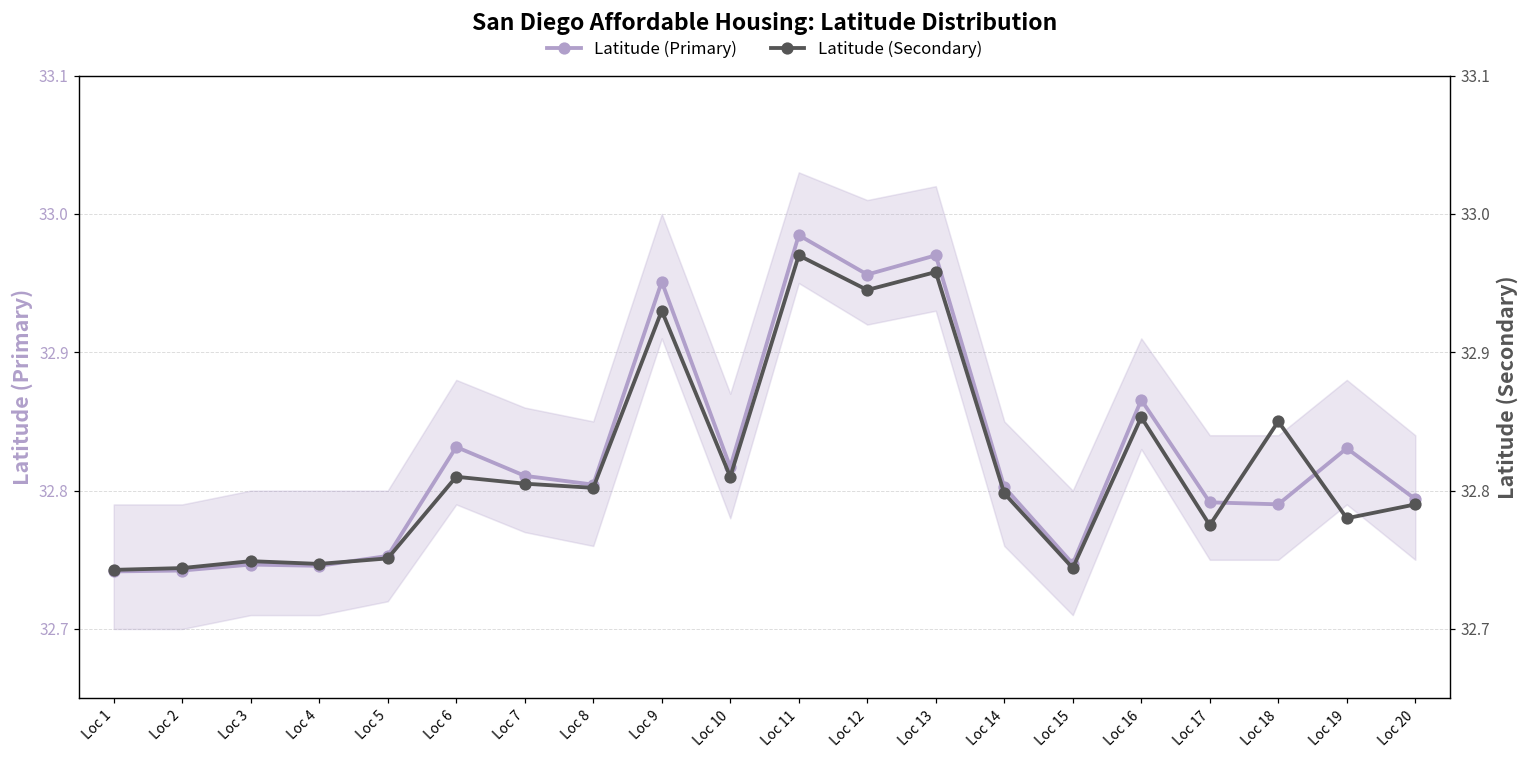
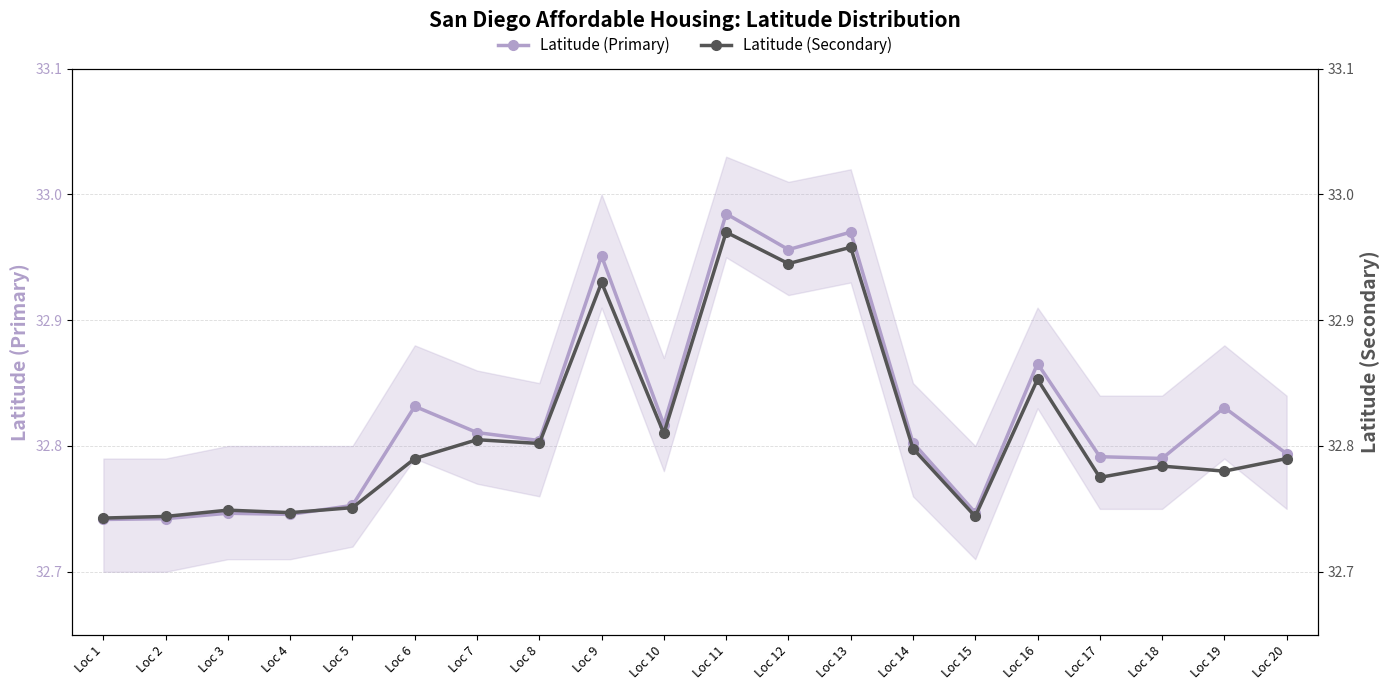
  {
    "Latitude (Secondary)": {
      "Loc 1": 32.743,
      "Loc 2": 32.744,
      "Loc 3": 32.749,
      "Loc 4": 32.747,
      "Loc 5": 32.751,
-     "Loc 6": 32.81,
+     "Loc 6": 32.79,
      "Loc 7": 32.805,
      "Loc 8": 32.802,
      "Loc 9": 32.930,
      "Loc 10": 32.810,
      "Loc 11": 32.970,
      "Loc 12": 32.945,
      "Loc 13": 32.958,
      "Loc 14": 32.798,
      "Loc 15": 32.744,
      "Loc 16": 32.853,
      "Loc 17": 32.775,
-     "Loc 18": 32.850,
+     "Loc 18": 32.784,
      "Loc 19": 32.780,
      "Loc 20": 32.790
    }
  }
